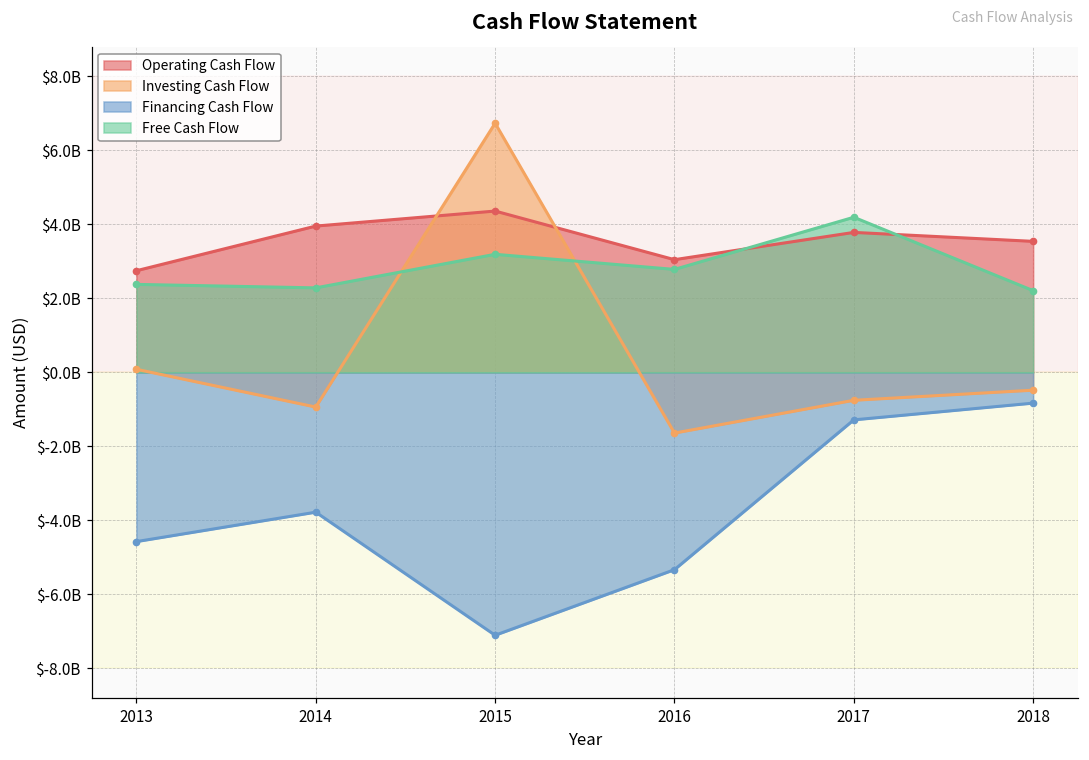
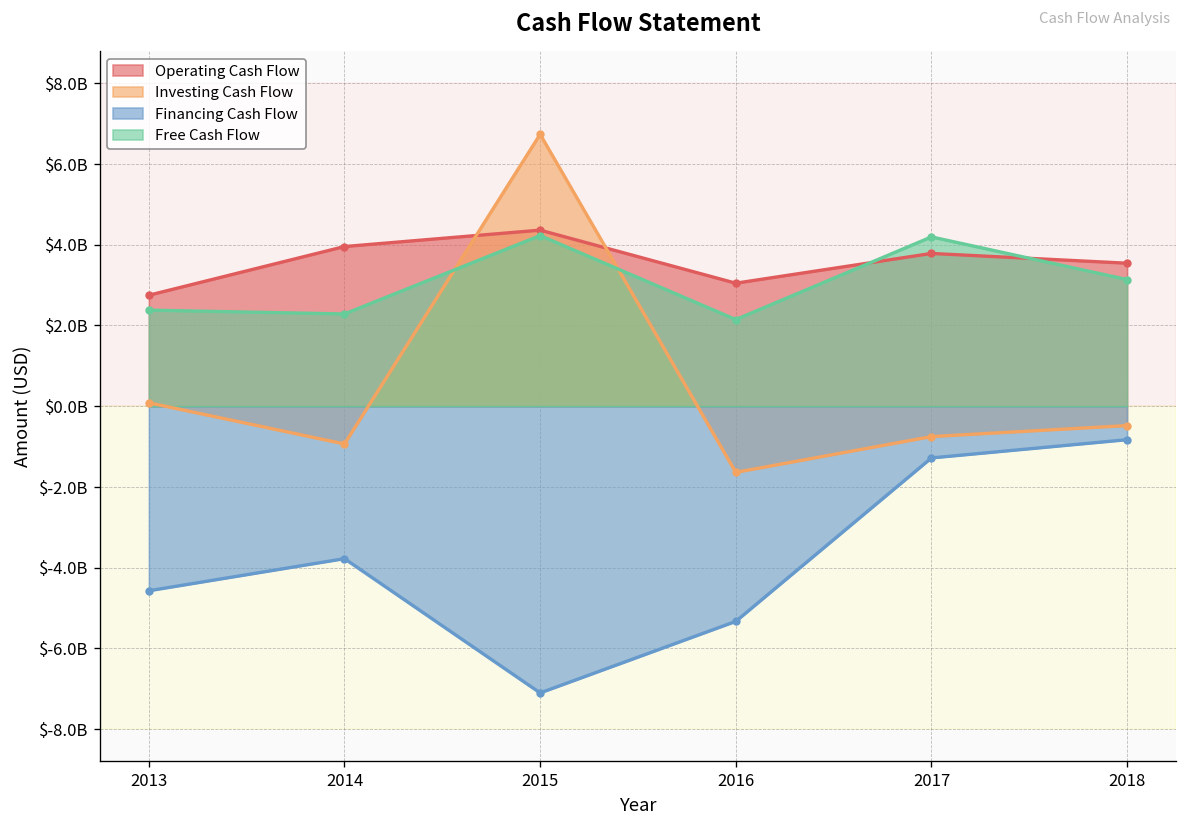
  {
    "Operating Cash Flow": {
      "2013": "$2700000000",
      "2014": "$4000000000",
      "2015": "$4400000000",
      "2016": "$3000000000",
      "2017": "$3800000000",
      "2018": "$3500000000"
    },
    "Free Cash Flow": {
      "2013": "$2400000000",
      "2014": "$2300000000",
-     "2015": "$3200000000",
-     "2016": "$2800000000",
+     "2015": "$4200000000",
+     "2016": "$2100000000",
      "2017": "$4200000000",
-     "2018": "$2200000000"
+     "2018": "$3100000000"
    }
  }
